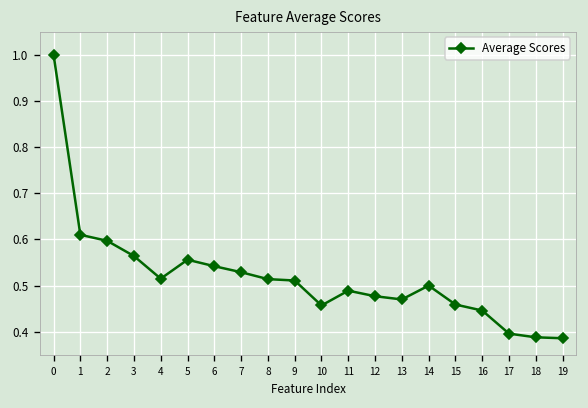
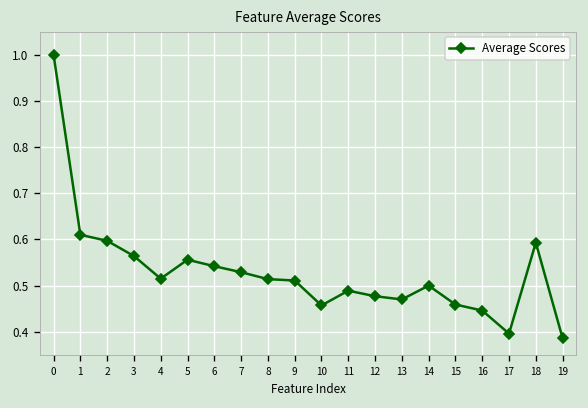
  {
    "0": 1.00,
    "1": 0.61,
    "2": 0.60,
    "3": 0.56,
    "4": 0.52,
    "5": 0.56,
    "6": 0.54,
    "7": 0.53,
    "8": 0.51,
    "9": 0.51,
    "10": 0.46,
    "11": 0.49,
    "12": 0.48,
    "13": 0.47,
    "14": 0.50,
    "15": 0.46,
    "16": 0.45,
    "17": 0.40,
-   "18": 0.39,
+   "18": 0.59,
    "19": 0.39
  }
